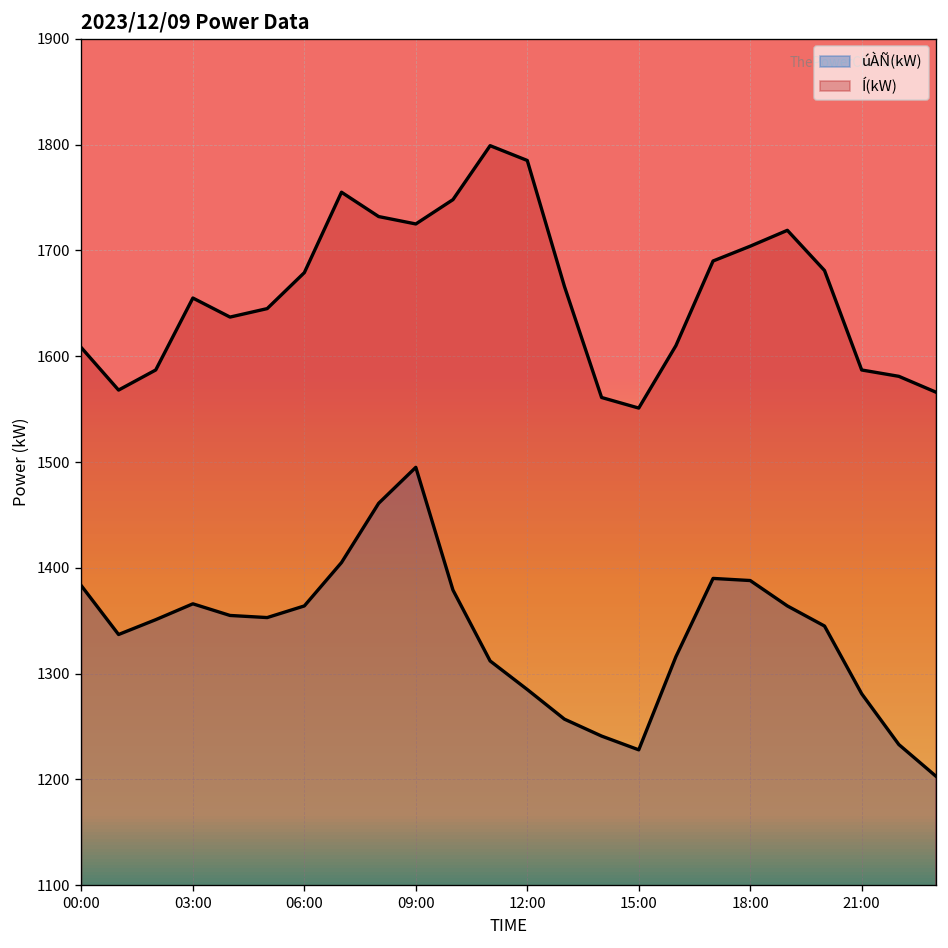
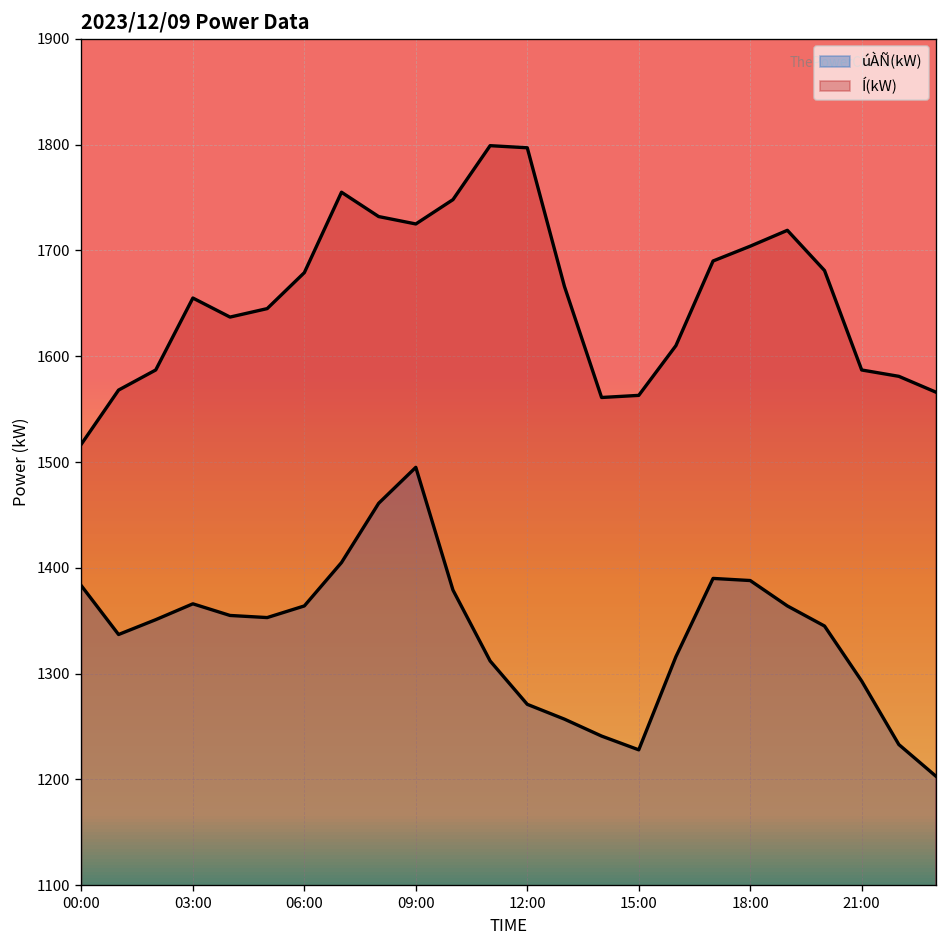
  {
    "úÀÑ(kW)": {
      "00:00": 1380,
      "03:00": 1370,
      "06:00": 1360,
      "09:00": 1500,
-     "12:00": 1290,
+     "12:00": 1270,
      "15:00": 1230,
      "18:00": 1390,
-     "21:00": 1280
+     "21:00": 1290
    },
    "Í(kW)": {
-     "00:00": 1610,
+     "00:00": 1520,
      "03:00": 1660,
      "06:00": 1680,
      "09:00": 1730,
-     "12:00": 1790,
-     "15:00": 1550,
+     "12:00": 1800,
+     "15:00": 1560,
      "18:00": 1700,
      "21:00": 1590
    }
  }
